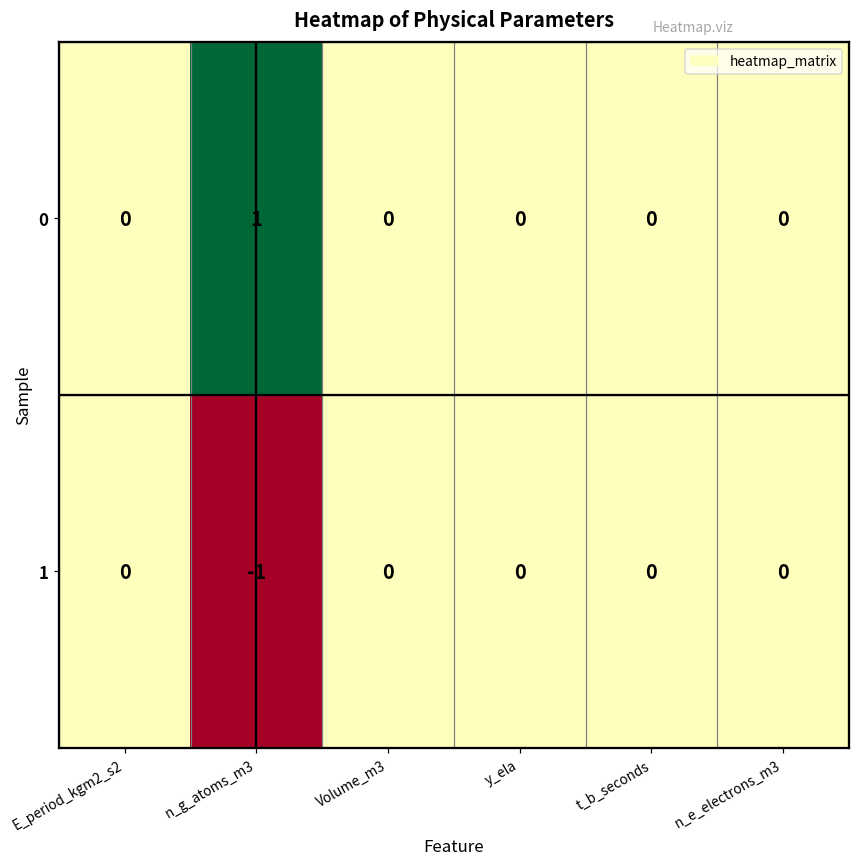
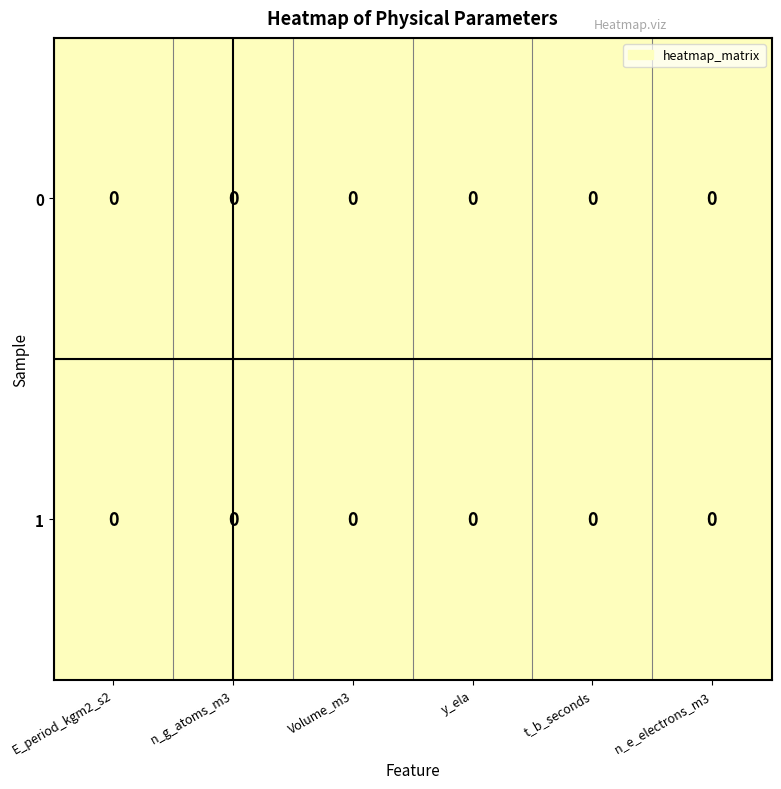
  {
    "0": {
      "E_period_kgm2_s2": 0,
-     "n_g_atoms_m3": 1,
+     "n_g_atoms_m3": 0,
      "Volume_m3": 0,
      "y_ela": 0,
      "t_b_seconds": 0,
      "n_e_electrons_m3": 0
    },
    "1": {
      "E_period_kgm2_s2": 0,
-     "n_g_atoms_m3": -1,
+     "n_g_atoms_m3": 0,
      "Volume_m3": 0,
      "y_ela": 0,
      "t_b_seconds": 0,
      "n_e_electrons_m3": 0
    }
  }
